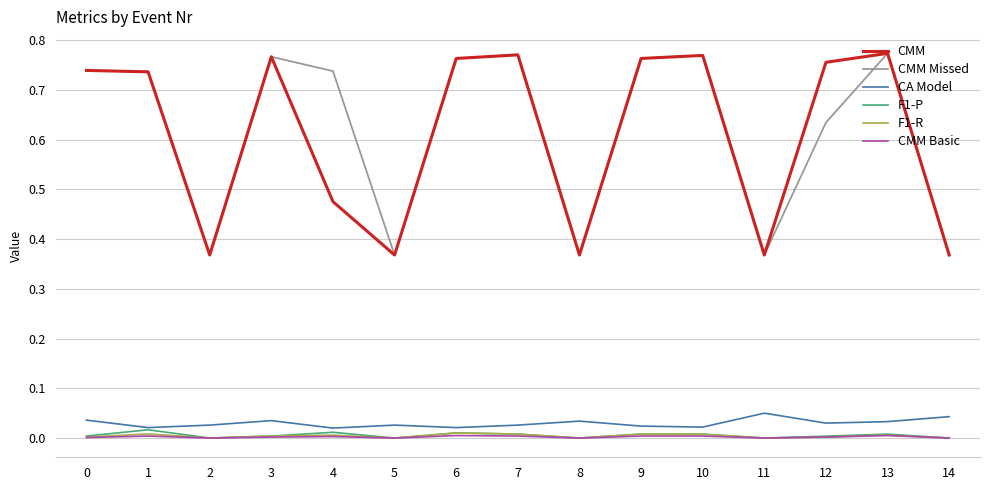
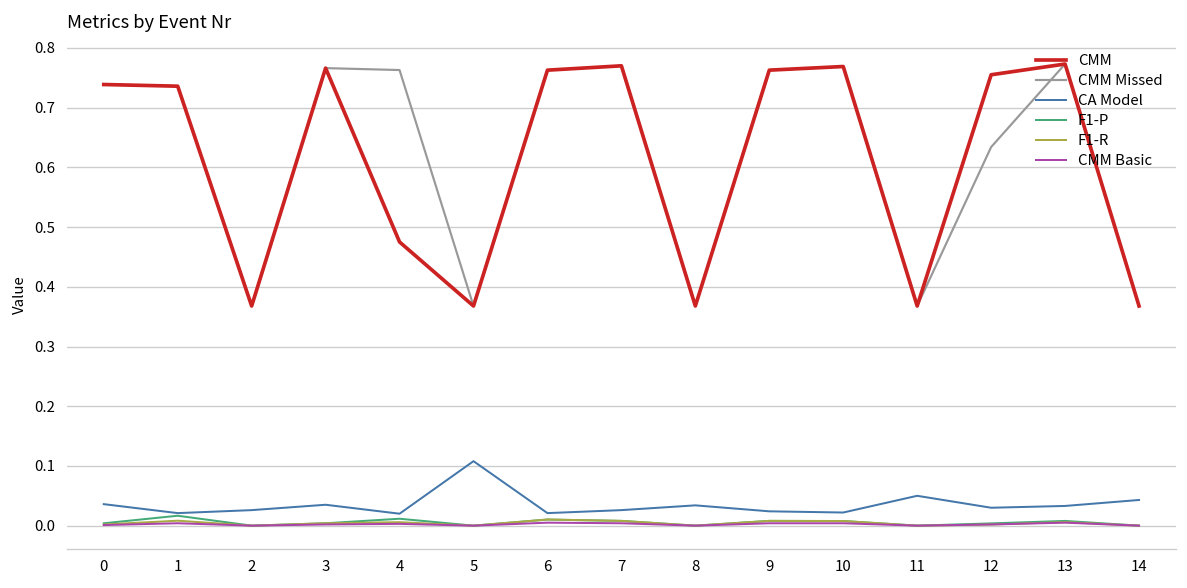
  {
    "CMM": {
      "4": 0.48,
      "12": 0.76
    },
    "CMM Missed": {
-     "4": 0.74,
+     "4": 0.76,
      "12": 0.63
    },
    "CA Model": {
      "0": 0.04,
      "2": 0.03,
      "3": 0.04,
      "4": 0.02,
-     "5": 0.03,
+     "5": 0.11,
      "6": 0.02,
      "7": 0.03,
      "8": 0.03,
      "9": 0.02,
      "10": 0.02,
      "11": 0.05,
      "12": 0.03,
      "13": 0.03,
      "14": 0.04
    },
    "F1-P": {
      "4": 0.01
    },
    "CMM Basic": {
      "6": 0.01
    }
  }
